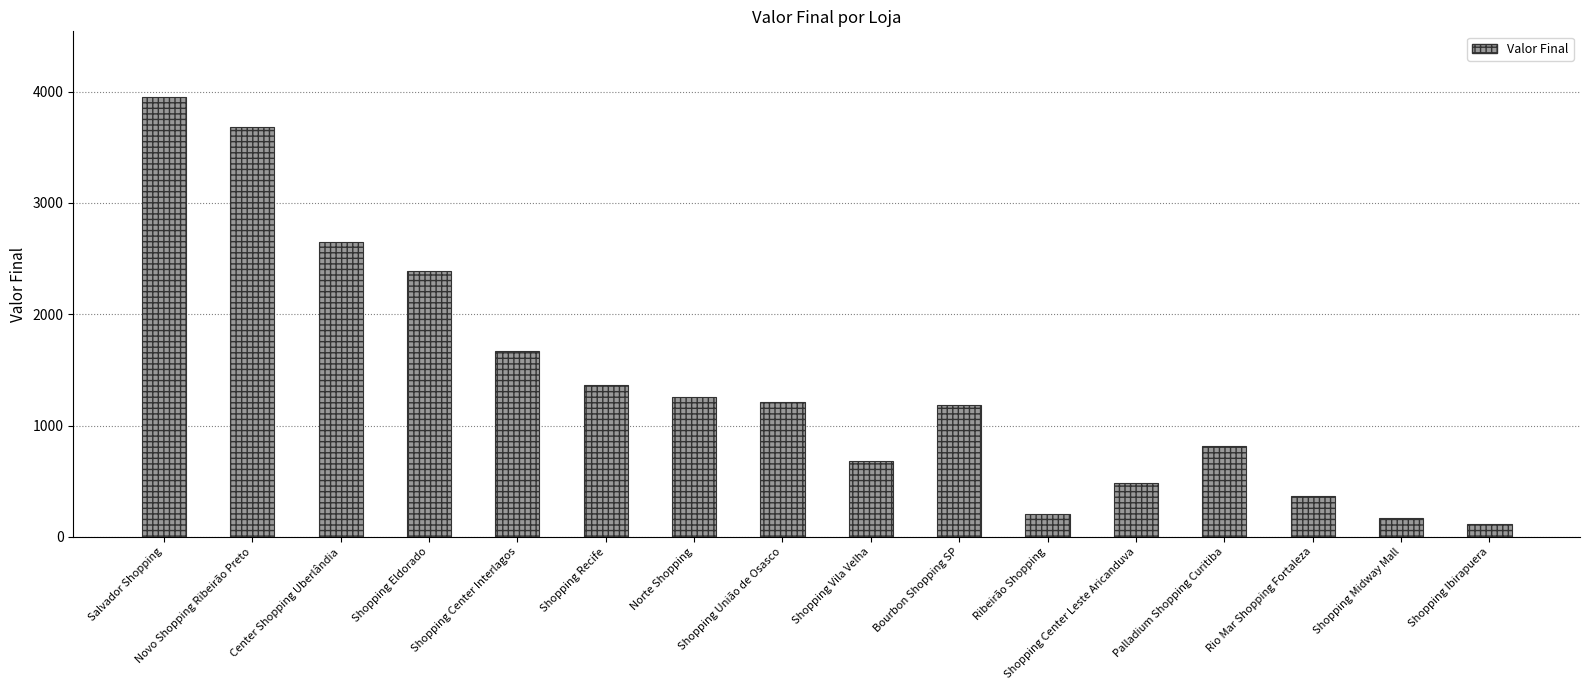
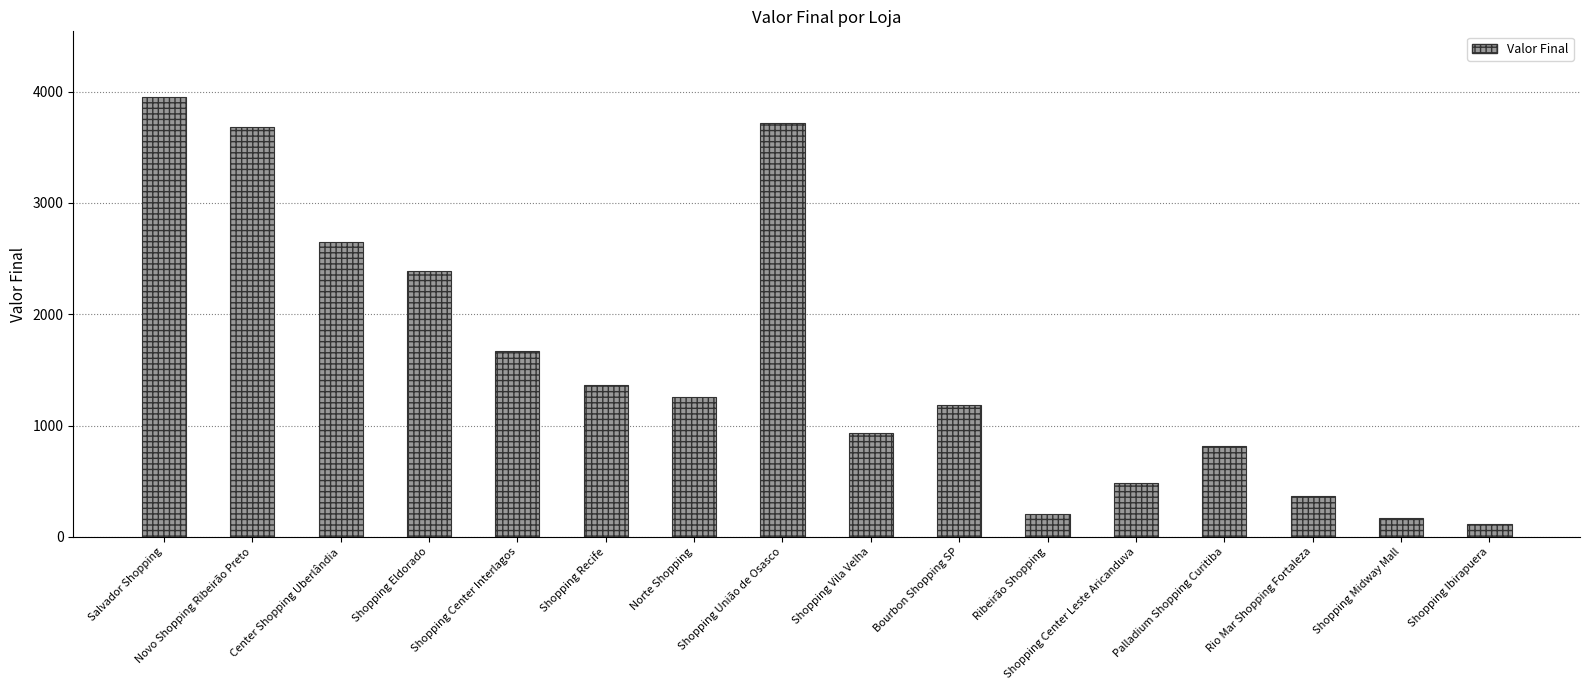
  {
    "Salvador Shopping": 3950,
    "Novo Shopping Ribeirão Preto": 3680,
    "Center Shopping Uberlândia": 2650,
    "Shopping Eldorado": 2390,
    "Shopping Center Interlagos": 1670,
    "Shopping Recife": 1370,
    "Norte Shopping": 1260,
-   "Shopping União de Osasco": 1210,
-   "Shopping Vila Velha": 680,
+   "Shopping União de Osasco": 3720,
+   "Shopping Vila Velha": 940,
    "Bourbon Shopping SP": 1190,
    "Ribeirão Shopping": 210,
    "Shopping Center Leste Aricanduva": 490,
    "Palladium Shopping Curitiba": 820,
    "Rio Mar Shopping Fortaleza": 370,
    "Shopping Midway Mall": 170,
    "Shopping Ibirapuera": 120
  }
